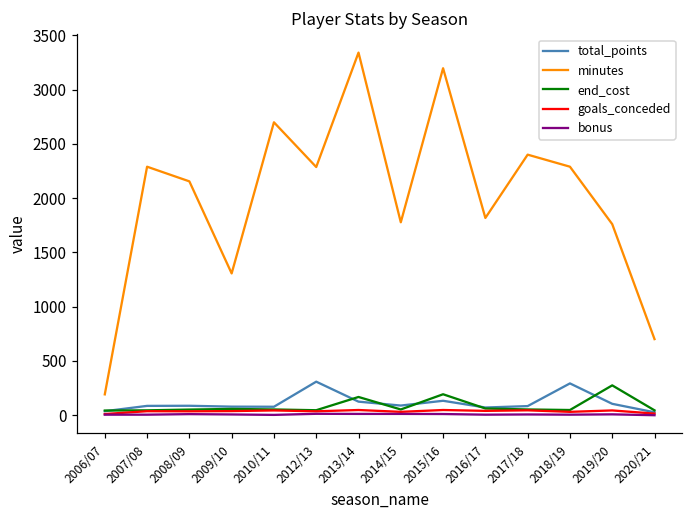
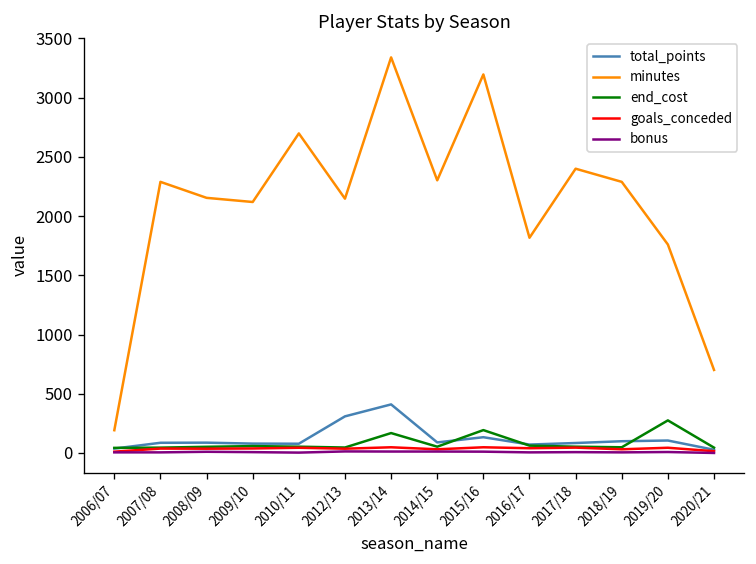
  {
    "total_points": {
      "2007/08": 100,
      "2008/09": 100,
      "2012/13": 300,
-     "2013/14": 100,
+     "2013/14": 400,
      "2014/15": 100,
      "2015/16": 100,
      "2017/18": 100,
-     "2018/19": 300,
+     "2018/19": 100,
      "2019/20": 100
    },
    "minutes": {
      "2006/07": 200,
      "2007/08": 2300,
      "2008/09": 2200,
-     "2009/10": 1300,
+     "2009/10": 2100,
      "2010/11": 2700,
-     "2012/13": 2300,
+     "2012/13": 2100,
      "2013/14": 3300,
-     "2014/15": 1800,
+     "2014/15": 2300,
      "2015/16": 3200,
      "2016/17": 1800,
      "2017/18": 2400,
      "2018/19": 2300,
      "2019/20": 1800,
      "2020/21": 700
    },
    "end_cost": {
      "2013/14": 200,
      "2015/16": 200,
      "2019/20": 300
    },
    "goals_conceded": {
      "2013/14": 0,
      "2015/16": 0,
      "2019/20": 0
    },
    "bonus": {
      "2007/08": 0,
      "2008/09": 0,
      "2009/10": 0,
      "2010/11": 0,
      "2013/14": 0,
      "2015/16": 0,
      "2016/17": 0,
      "2017/18": 0,
      "2018/19": 0,
      "2019/20": 0
    }
  }
